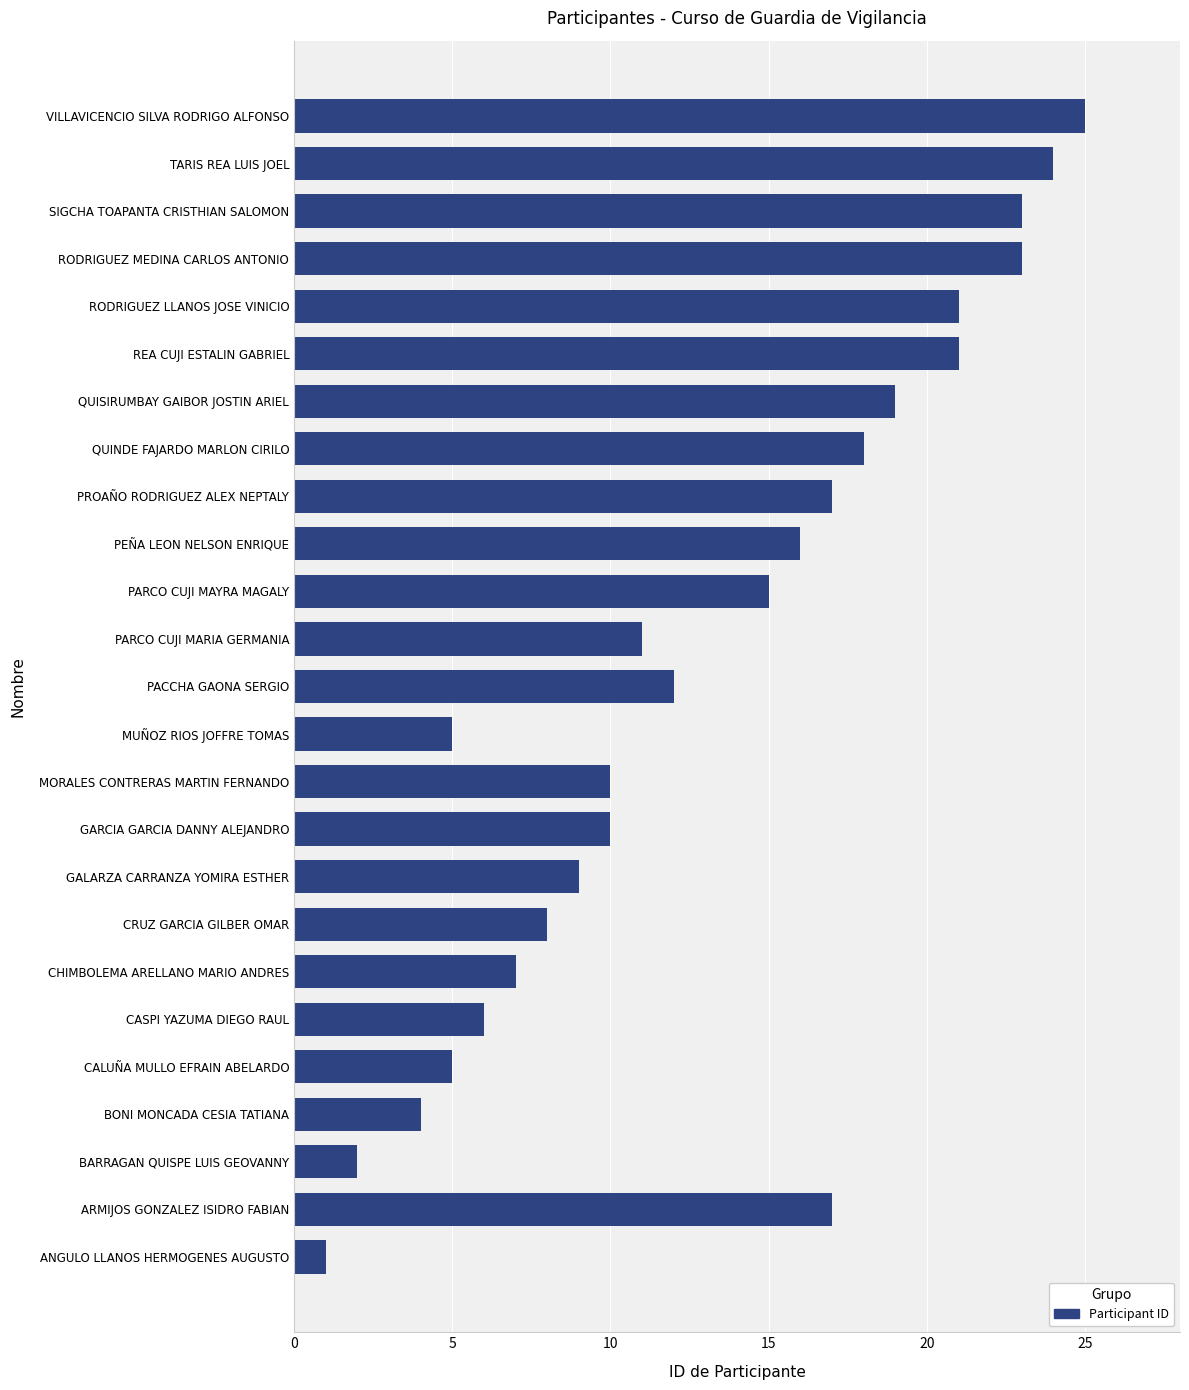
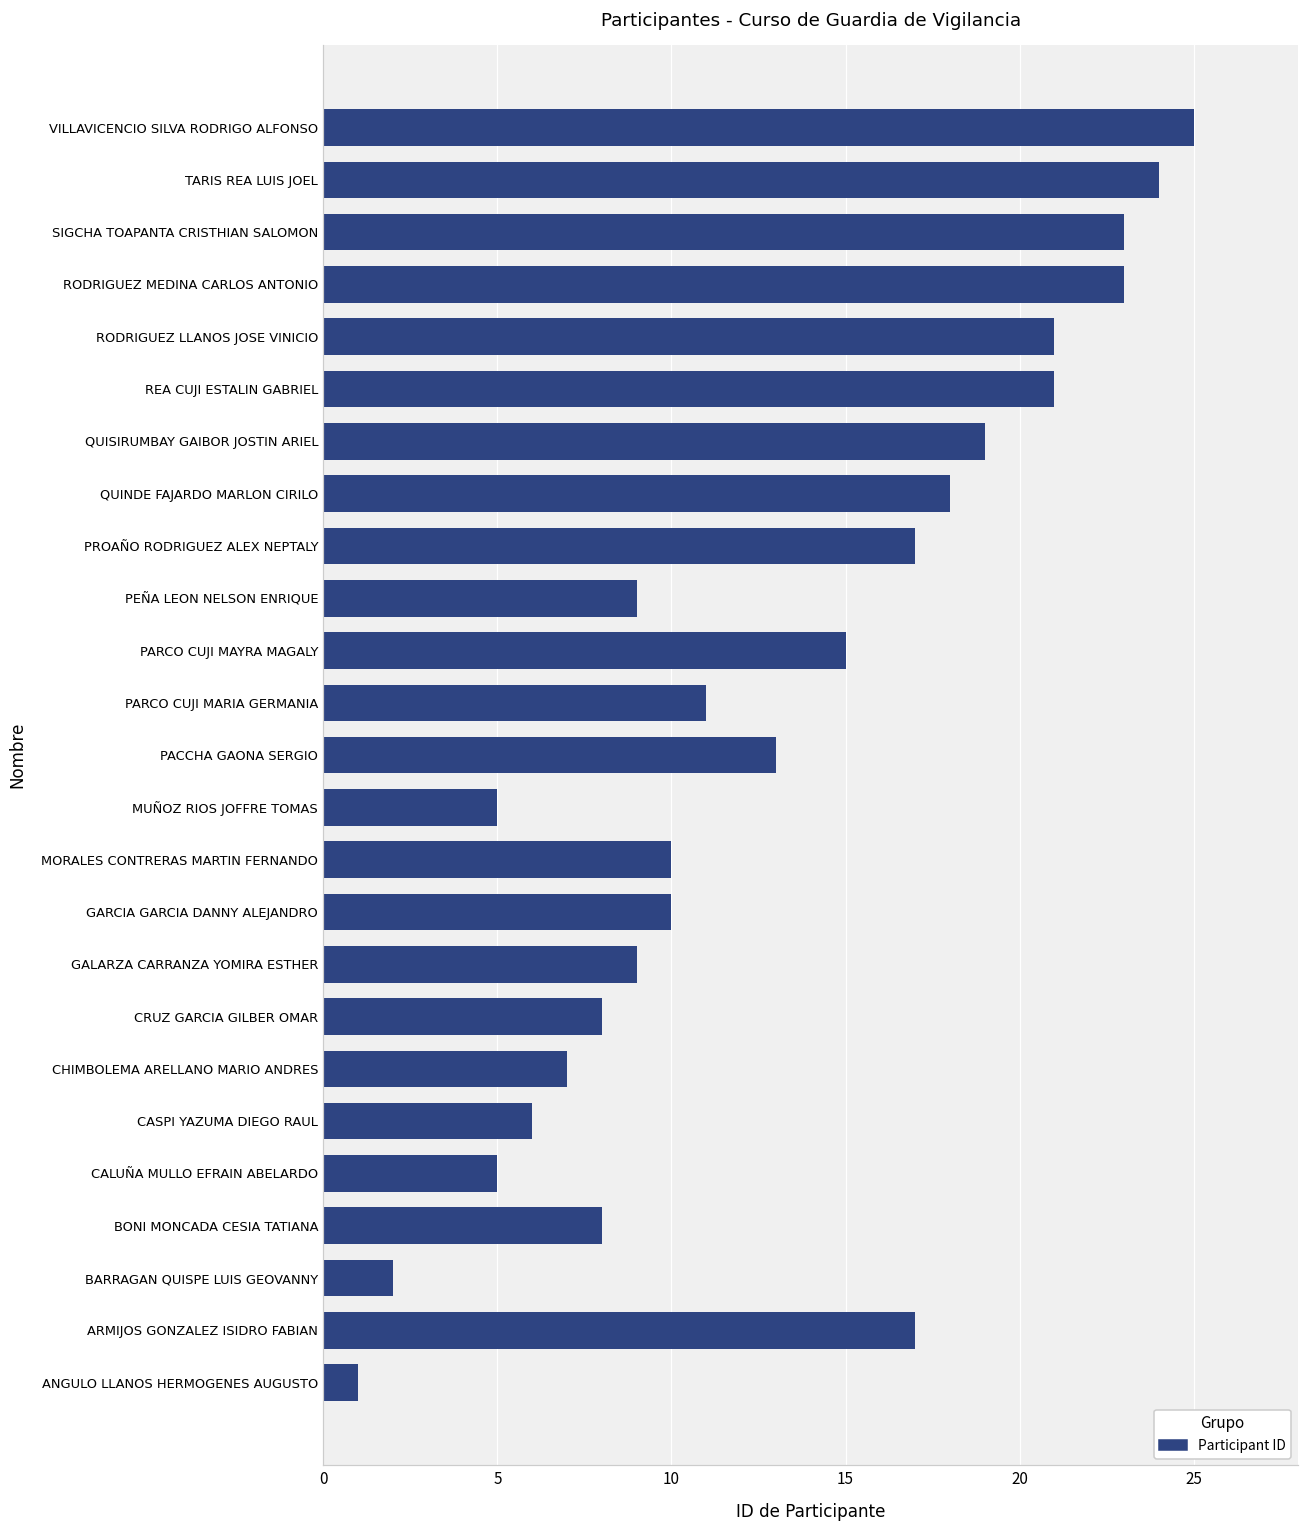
  {
    "VILLAVICENCIO SILVA RODRIGO ALFONSO": 25,
    "TARIS REA LUIS JOEL": 24,
    "SIGCHA TOAPANTA CRISTHIAN SALOMON": 23,
    "RODRIGUEZ MEDINA CARLOS ANTONIO": 23,
    "RODRIGUEZ LLANOS JOSE VINICIO": 21,
    "REA CUJI ESTALIN GABRIEL": 21,
    "QUISIRUMBAY GAIBOR JOSTIN ARIEL": 19,
    "QUINDE FAJARDO MARLON CIRILO": 18,
    "PROAÑO RODRIGUEZ ALEX NEPTALY": 17,
-   "PEÑA LEON NELSON ENRIQUE": 16,
+   "PEÑA LEON NELSON ENRIQUE": 9,
    "PARCO CUJI MAYRA MAGALY": 15,
    "PARCO CUJI MARIA GERMANIA": 11,
-   "PACCHA GAONA SERGIO": 12,
+   "PACCHA GAONA SERGIO": 13,
    "MUÑOZ RIOS JOFFRE TOMAS": 5,
    "MORALES CONTRERAS MARTIN FERNANDO": 10,
    "GARCIA GARCIA DANNY ALEJANDRO": 10,
    "GALARZA CARRANZA YOMIRA ESTHER": 9,
    "CRUZ GARCIA GILBER OMAR": 8,
    "CHIMBOLEMA ARELLANO MARIO ANDRES": 7,
    "CASPI YAZUMA DIEGO RAUL": 6,
    "CALUÑA MULLO EFRAIN ABELARDO": 5,
-   "BONI MONCADA CESIA TATIANA": 4,
+   "BONI MONCADA CESIA TATIANA": 8,
    "BARRAGAN QUISPE LUIS GEOVANNY": 2,
    "ARMIJOS GONZALEZ ISIDRO FABIAN": 17,
    "ANGULO LLANOS HERMOGENES AUGUSTO": 1
  }
